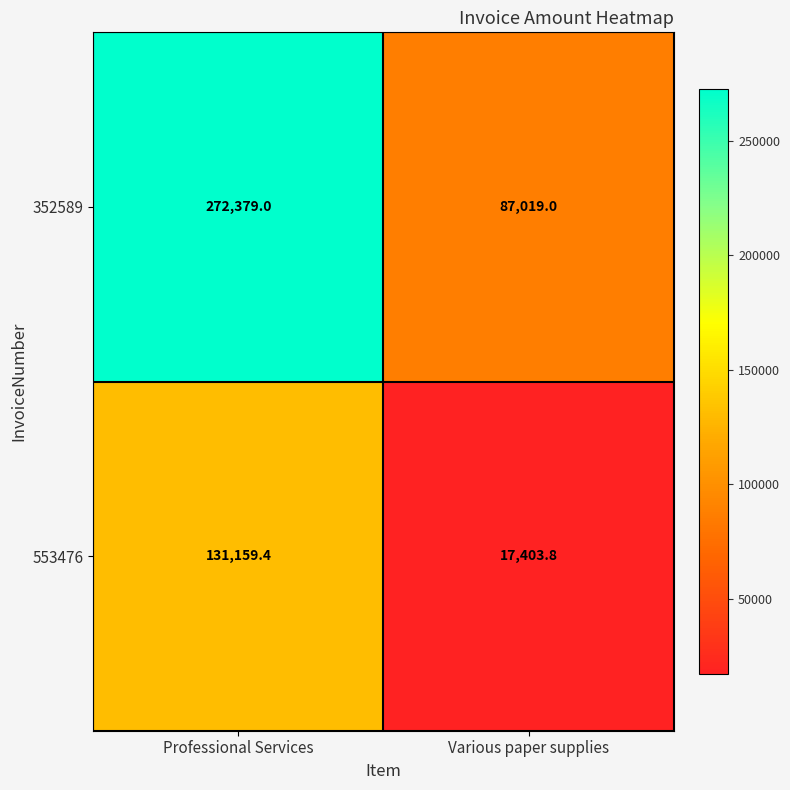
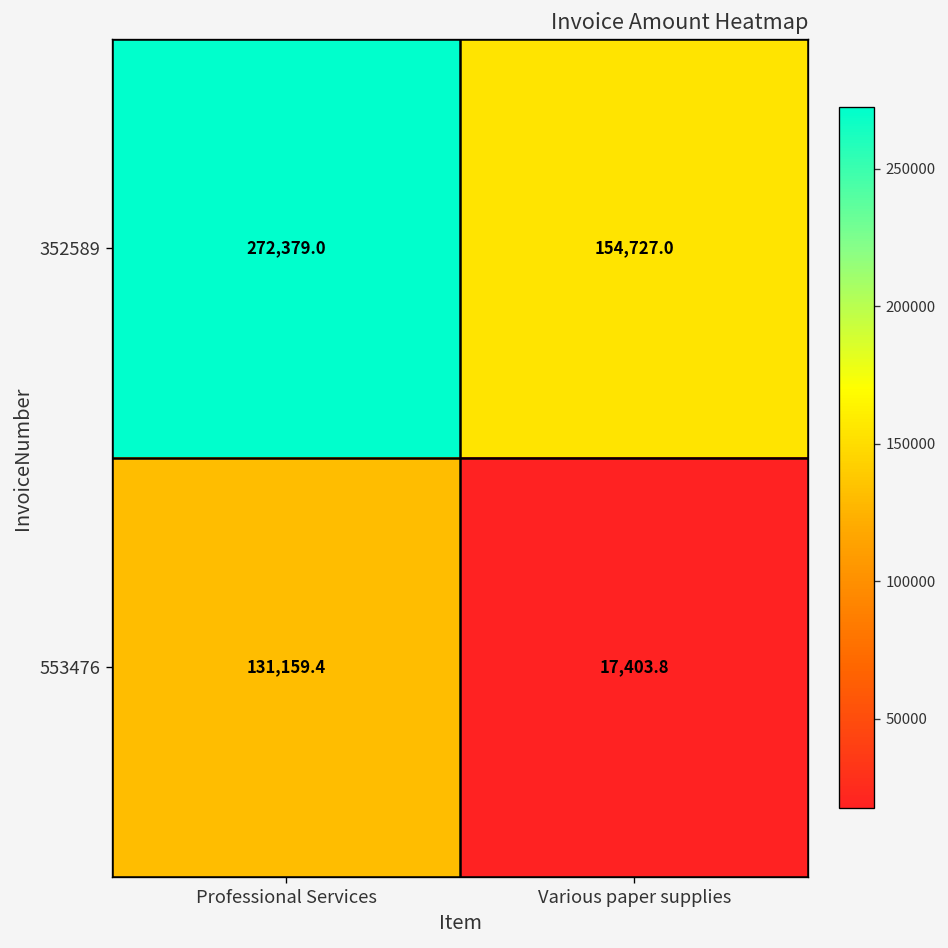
  {
    "352589": {
      "Professional Services": "272,379.0",
-     "Various paper supplies": "87,019.0"
+     "Various paper supplies": "154,727.0"
    },
    "553476": {
      "Professional Services": "131,159.4",
      "Various paper supplies": "17,403.8"
    }
  }
